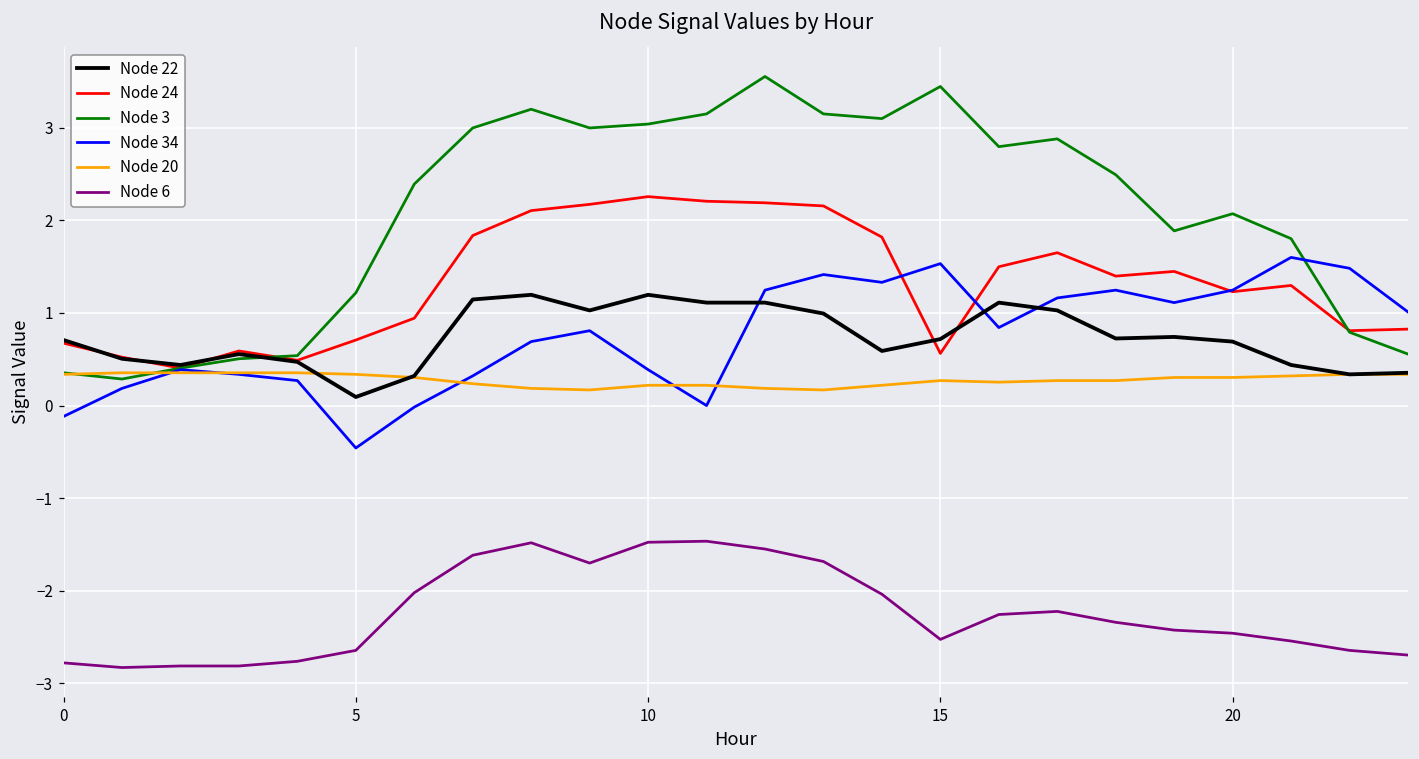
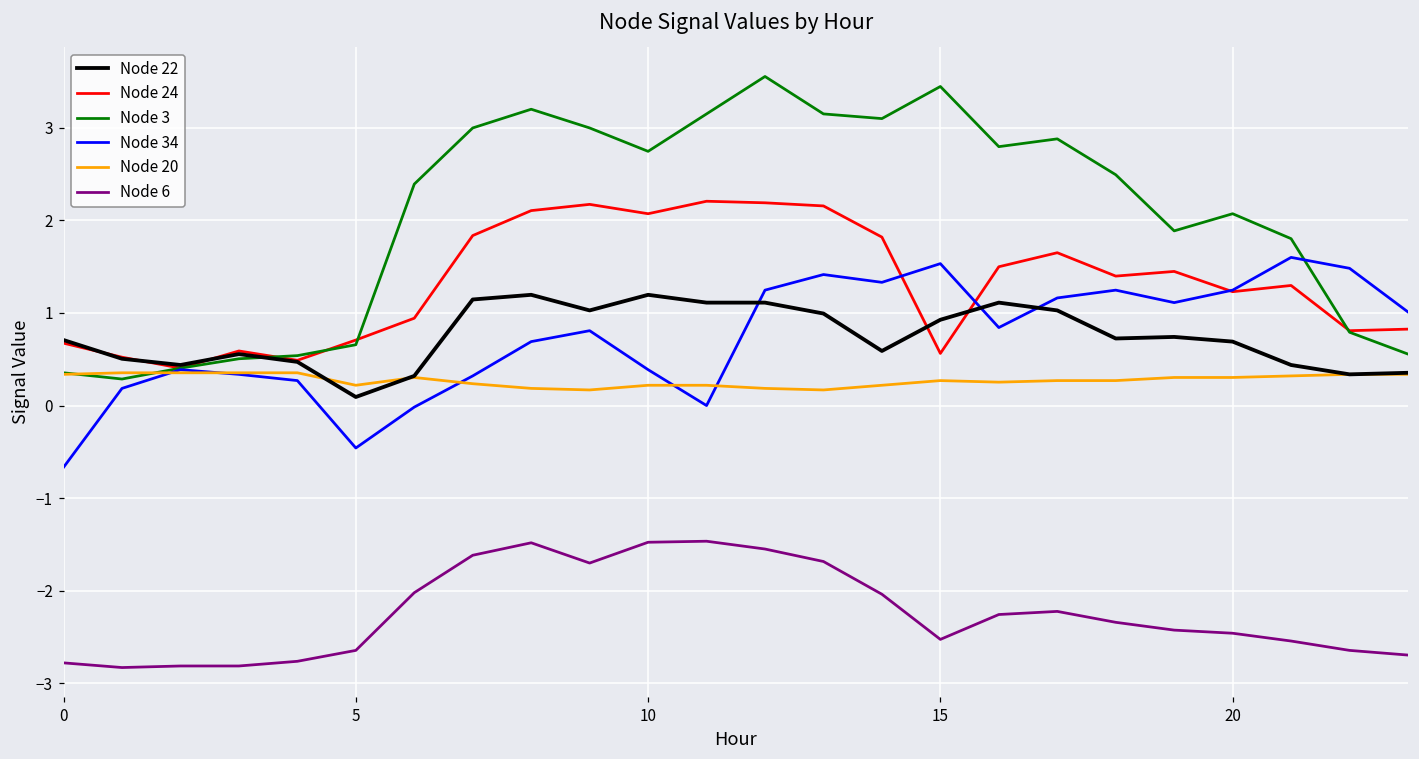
  {
    "Node 22": {
      "0": 0.7,
      "5": 0.1,
      "10": 1.2,
-     "15": 0.7,
+     "15": 0.9,
      "20": 0.7
    },
    "Node 24": {
      "0": 0.7,
      "5": 0.7,
-     "10": 2.3,
+     "10": 2.1,
      "15": 0.6
    },
    "Node 3": {
-     "5": 1.2,
-     "10": 3.0,
+     "5": 0.7,
+     "10": 2.7,
      "15": 3.4,
      "20": 2.1
    },
    "Node 34": {
-     "0": -0.1,
+     "0": -0.7,
      "5": -0.5,
      "10": 0.4,
      "15": 1.5
    },
    "Node 20": {
-     "5": 0.3,
+     "5": 0.2,
      "10": 0.2,
      "15": 0.3,
      "20": 0.3
    },
    "Node 6": {
      "0": -2.8,
      "5": -2.6,
      "10": -1.5,
      "15": -2.5,
      "20": -2.5
    }
  }
